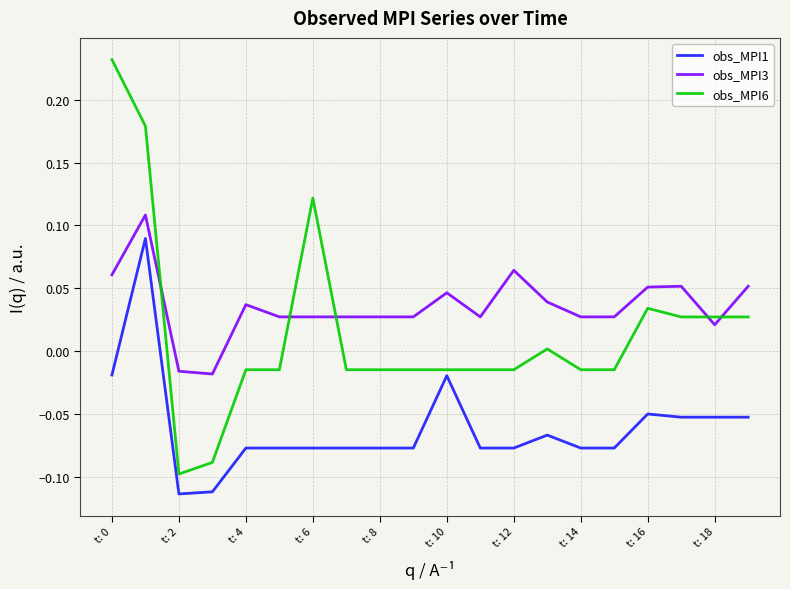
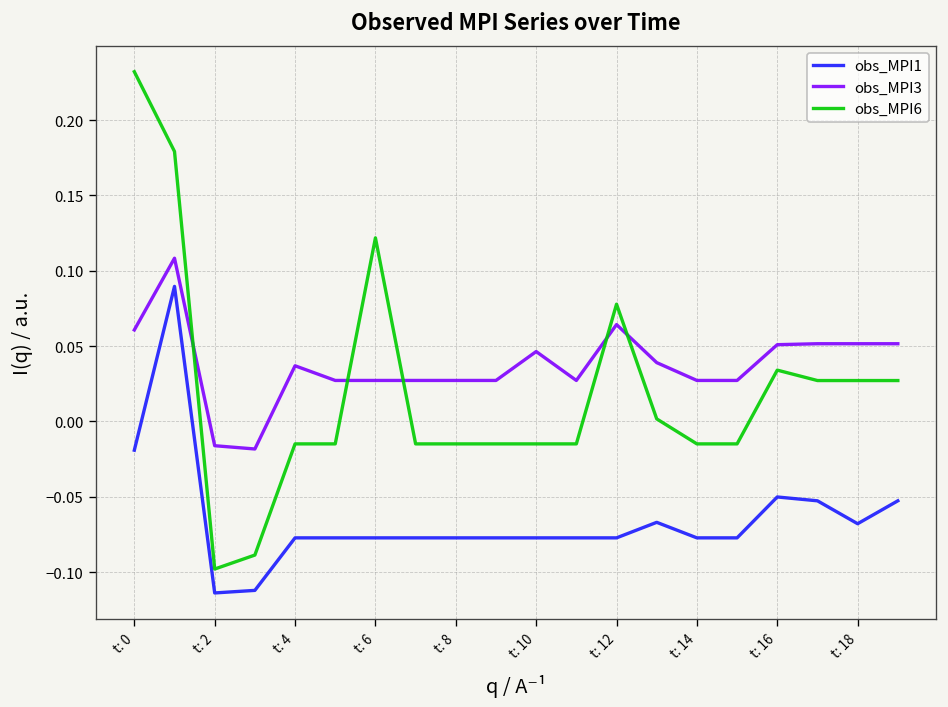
  {
    "obs_MPI1": {
      "t: 0": -0.019,
      "t: 2": -0.114,
      "t: 4": -0.077,
      "t: 6": -0.077,
      "t: 8": -0.077,
-     "t: 10": -0.020,
+     "t: 10": -0.077,
      "t: 12": -0.077,
      "t: 14": -0.077,
      "t: 16": -0.050,
-     "t: 18": -0.053
+     "t: 18": -0.068
    },
    "obs_MPI3": {
      "t: 0": 0.061,
      "t: 2": -0.016,
      "t: 4": 0.037,
      "t: 6": 0.027,
      "t: 8": 0.027,
      "t: 10": 0.046,
      "t: 12": 0.064,
      "t: 14": 0.027,
      "t: 16": 0.051,
-     "t: 18": 0.021
+     "t: 18": 0.052
    },
    "obs_MPI6": {
      "t: 0": 0.232,
      "t: 2": -0.098,
      "t: 4": -0.015,
      "t: 6": 0.122,
      "t: 8": -0.015,
      "t: 10": -0.015,
-     "t: 12": -0.015,
+     "t: 12": 0.078,
      "t: 14": -0.015,
      "t: 16": 0.034,
      "t: 18": 0.027
    }
  }
